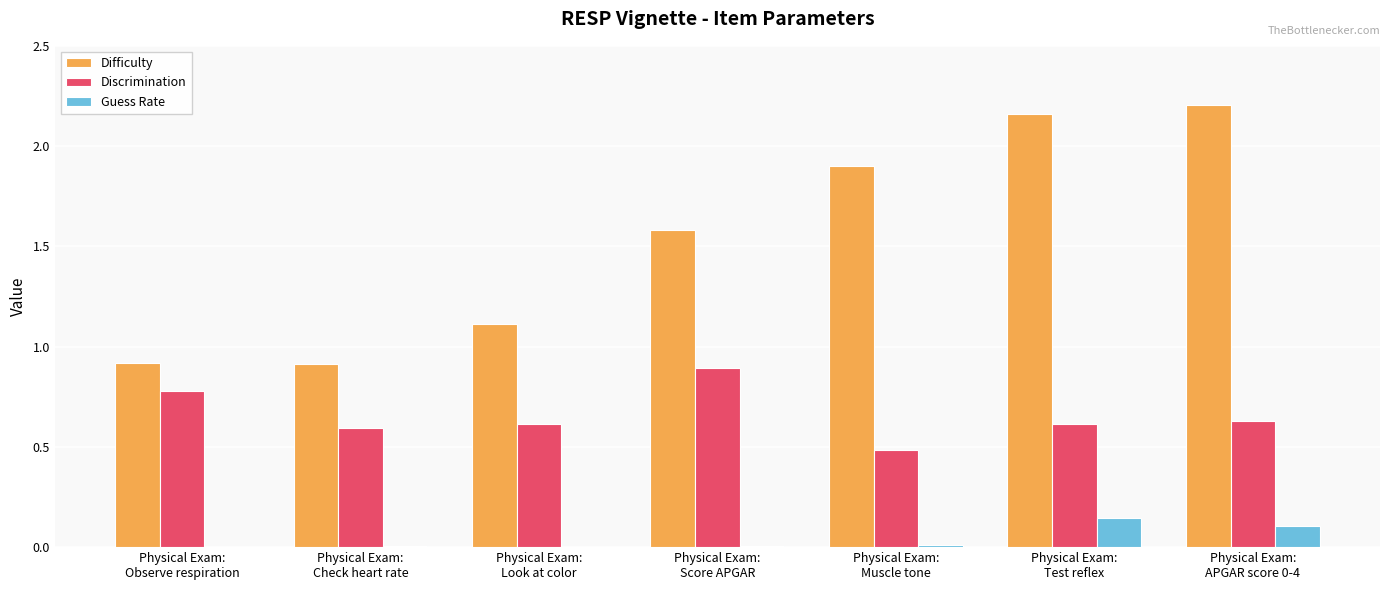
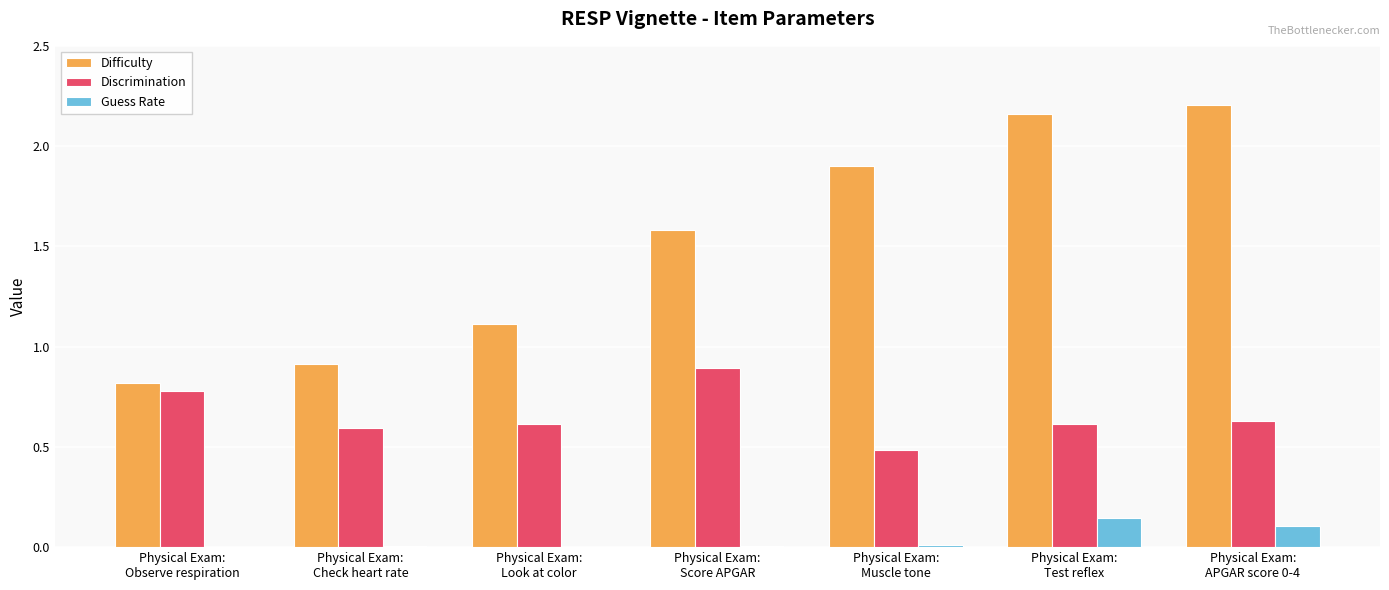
  {
    "Difficulty": {
-     "Physical Exam: Observe respiration": 0.92,
+     "Physical Exam: Observe respiration": 0.82,
      "Physical Exam: Check heart rate": 0.91,
      "Physical Exam: Look at color": 1.11,
      "Physical Exam: Score APGAR": 1.58,
      "Physical Exam: Muscle tone": 1.90,
      "Physical Exam: Test reflex": 2.16,
      "Physical Exam: APGAR score 0-4": 2.20
    },
    "Discrimination": {
      "Physical Exam: Observe respiration": 0.78,
      "Physical Exam: Check heart rate": 0.59,
      "Physical Exam: Look at color": 0.61,
      "Physical Exam: Score APGAR": 0.89,
      "Physical Exam: Muscle tone": 0.48,
      "Physical Exam: Test reflex": 0.62,
      "Physical Exam: APGAR score 0-4": 0.63
    },
    "Guess Rate": {
      "Physical Exam: Test reflex": 0.14,
      "Physical Exam: APGAR score 0-4": 0.11
    }
  }
